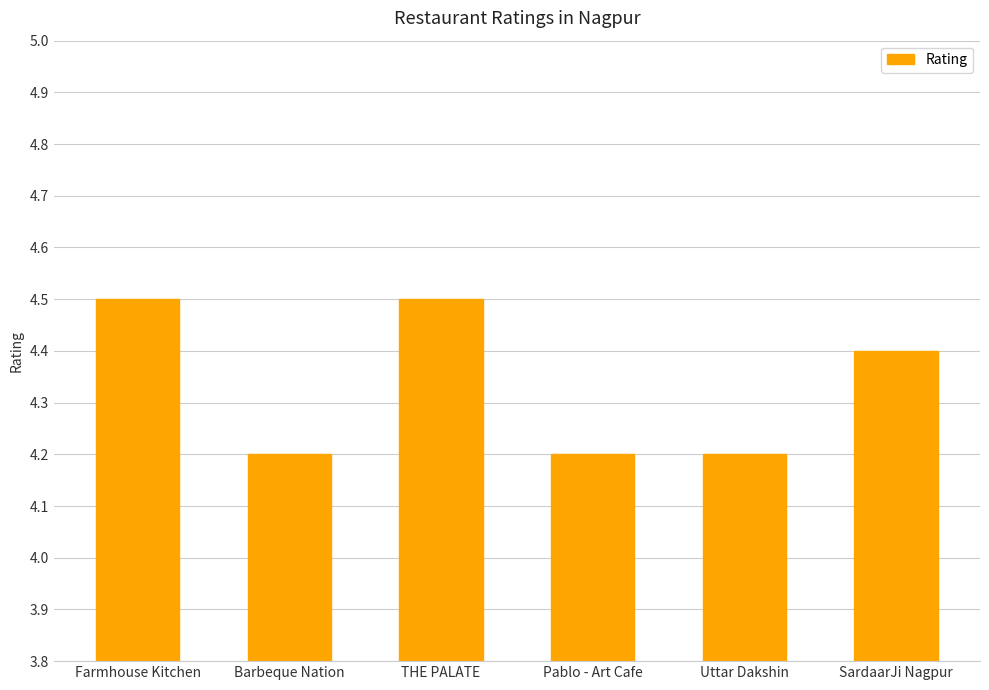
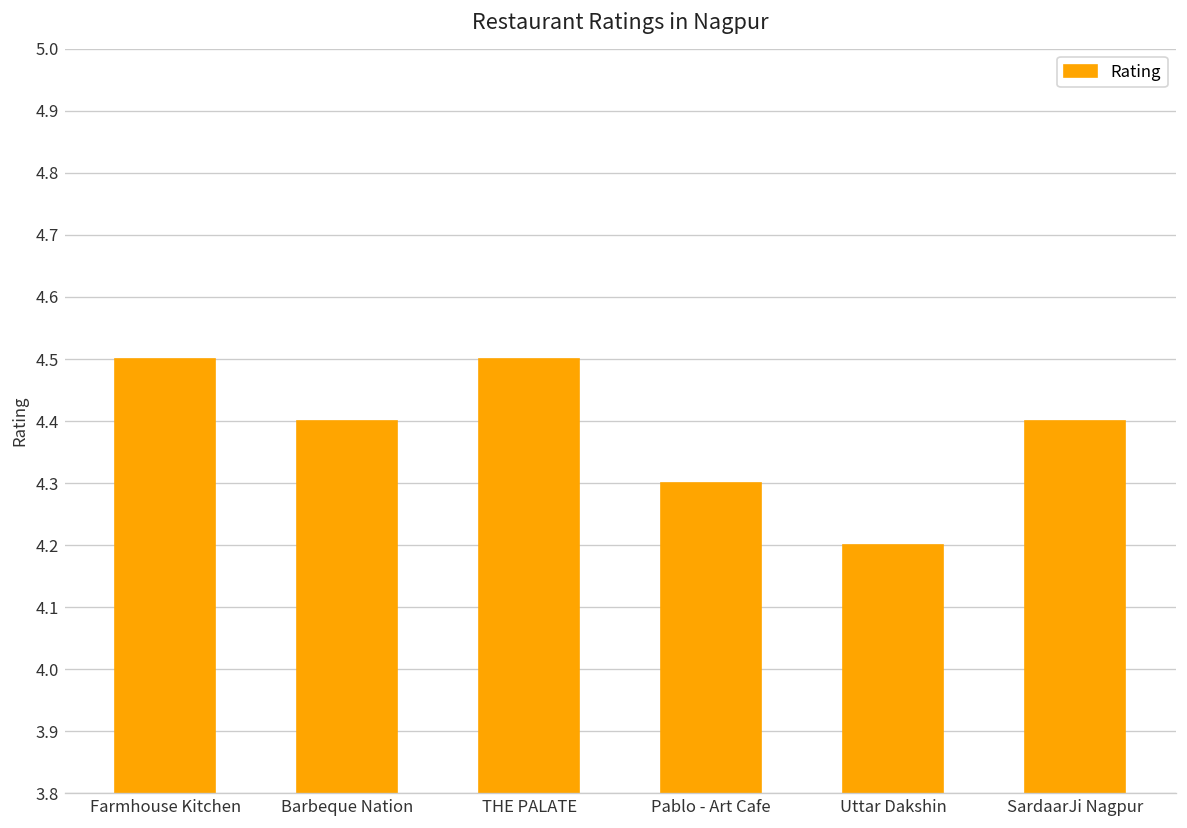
  {
    "Farmhouse Kitchen": 4.5,
-   "Barbeque Nation": 4.2,
+   "Barbeque Nation": 4.4,
    "THE PALATE": 4.5,
-   "Pablo - Art Cafe": 4.2,
+   "Pablo - Art Cafe": 4.3,
    "Uttar Dakshin": 4.2,
    "SardaarJi Nagpur": 4.4
  }
